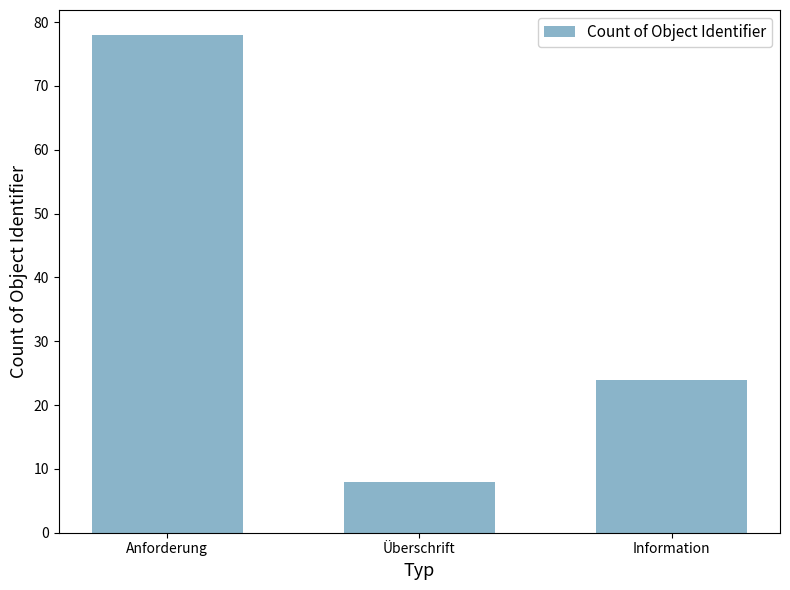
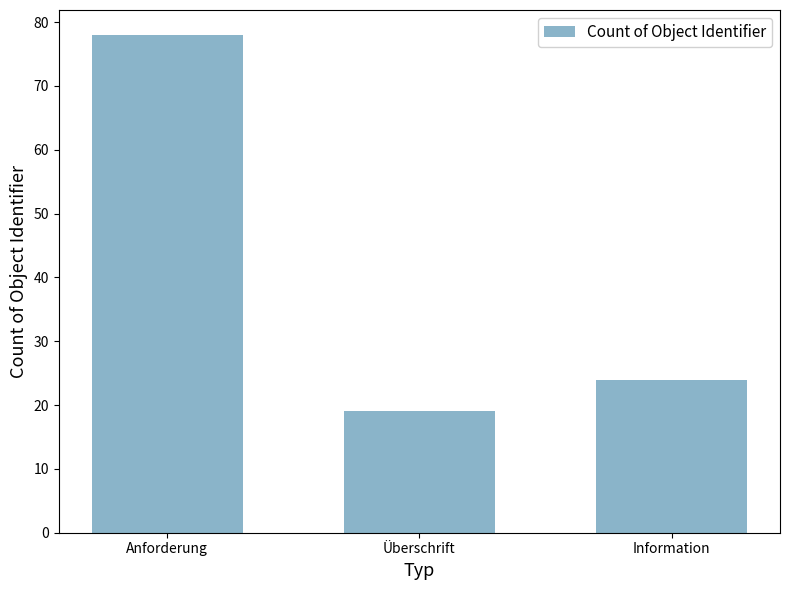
  {
    "Anforderung": 78,
-   "Überschrift": 8,
+   "Überschrift": 19,
    "Information": 24
  }
